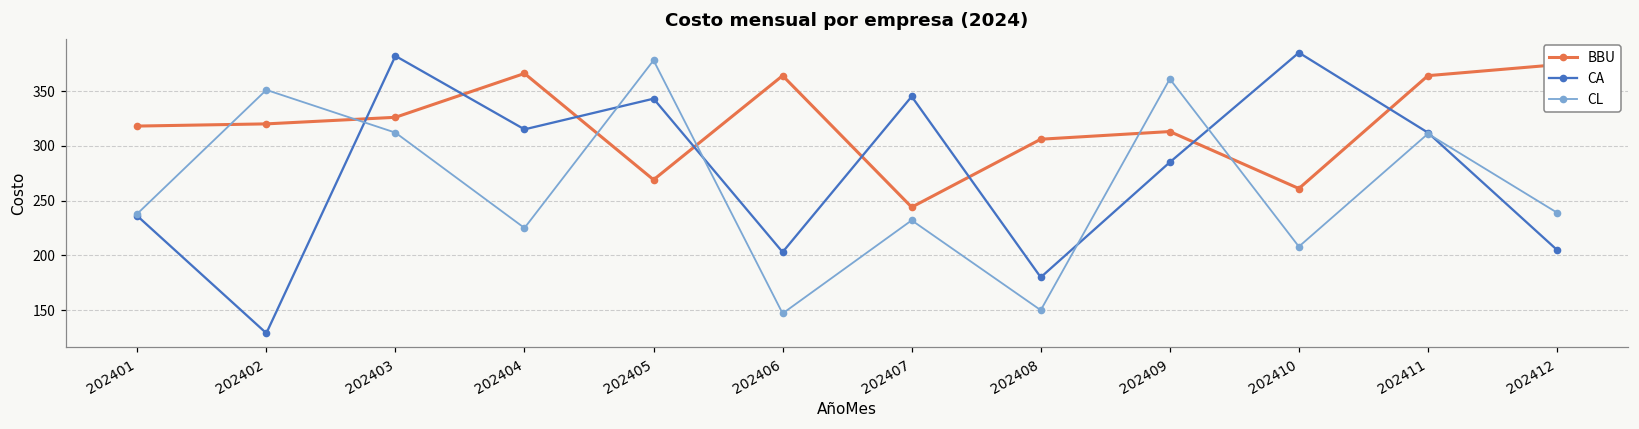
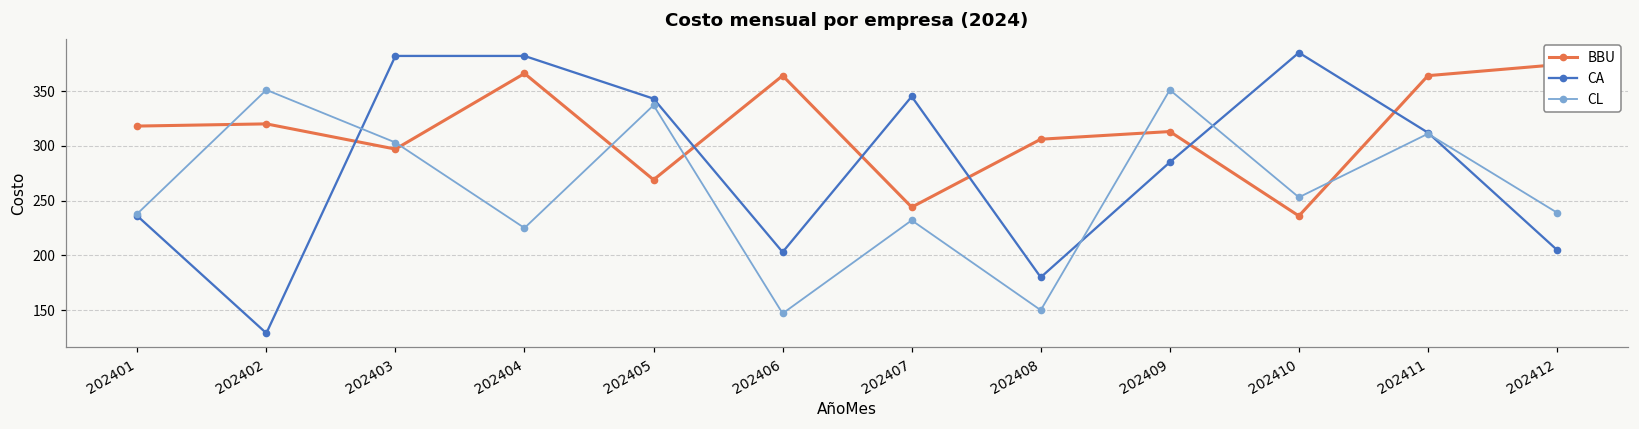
  {
    "BBU": {
      "202401": 320,
      "202402": 320,
-     "202403": 330,
+     "202403": 300,
      "202404": 370,
      "202405": 270,
      "202406": 360,
      "202407": 240,
      "202408": 310,
      "202409": 310,
-     "202410": 260,
+     "202410": 240,
      "202411": 360
    },
    "CA": {
      "202402": 130,
      "202403": 380,
-     "202404": 320,
+     "202404": 380,
      "202405": 340,
      "202406": 200,
      "202407": 350,
      "202408": 180,
      "202409": 290,
      "202410": 390,
      "202412": 210
    },
    "CL": {
      "202402": 350,
-     "202403": 310,
+     "202403": 300,
      "202404": 230,
-     "202405": 380,
+     "202405": 340,
      "202406": 150,
      "202407": 230,
      "202408": 150,
-     "202409": 360,
-     "202410": 210,
+     "202409": 350,
+     "202410": 250,
      "202412": 240
    }
  }
